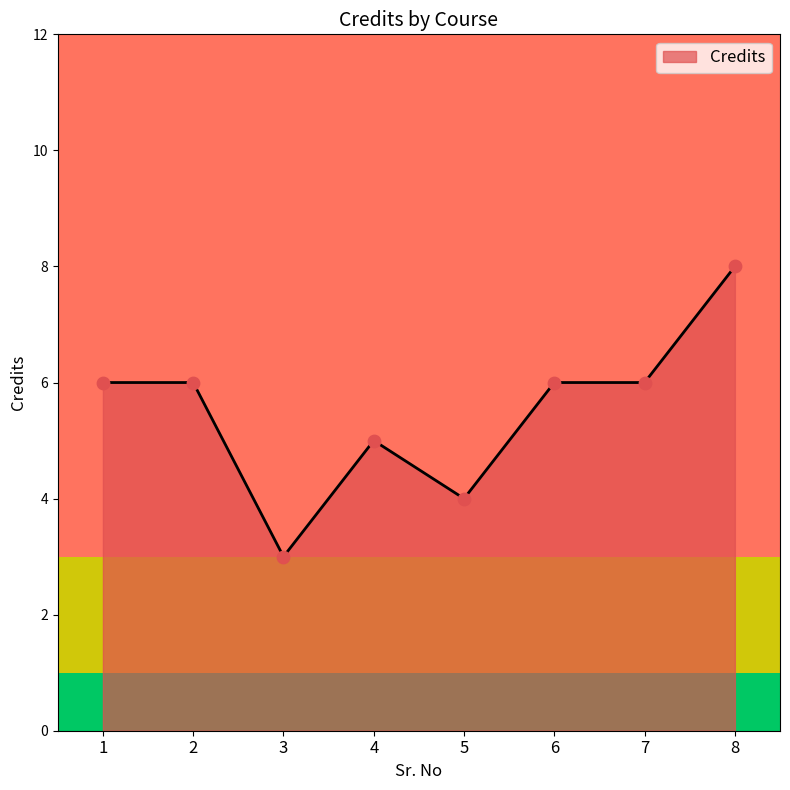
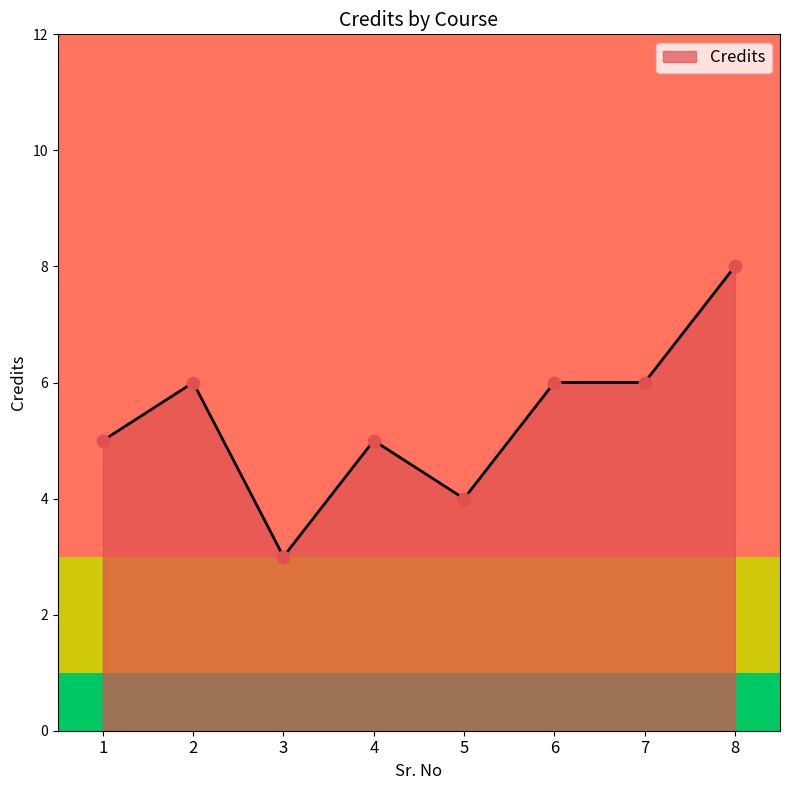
  {
-   "1": 6,
+   "1": 5,
    "2": 6,
    "3": 3,
    "4": 5,
    "5": 4,
    "6": 6,
    "7": 6,
    "8": 8
  }
